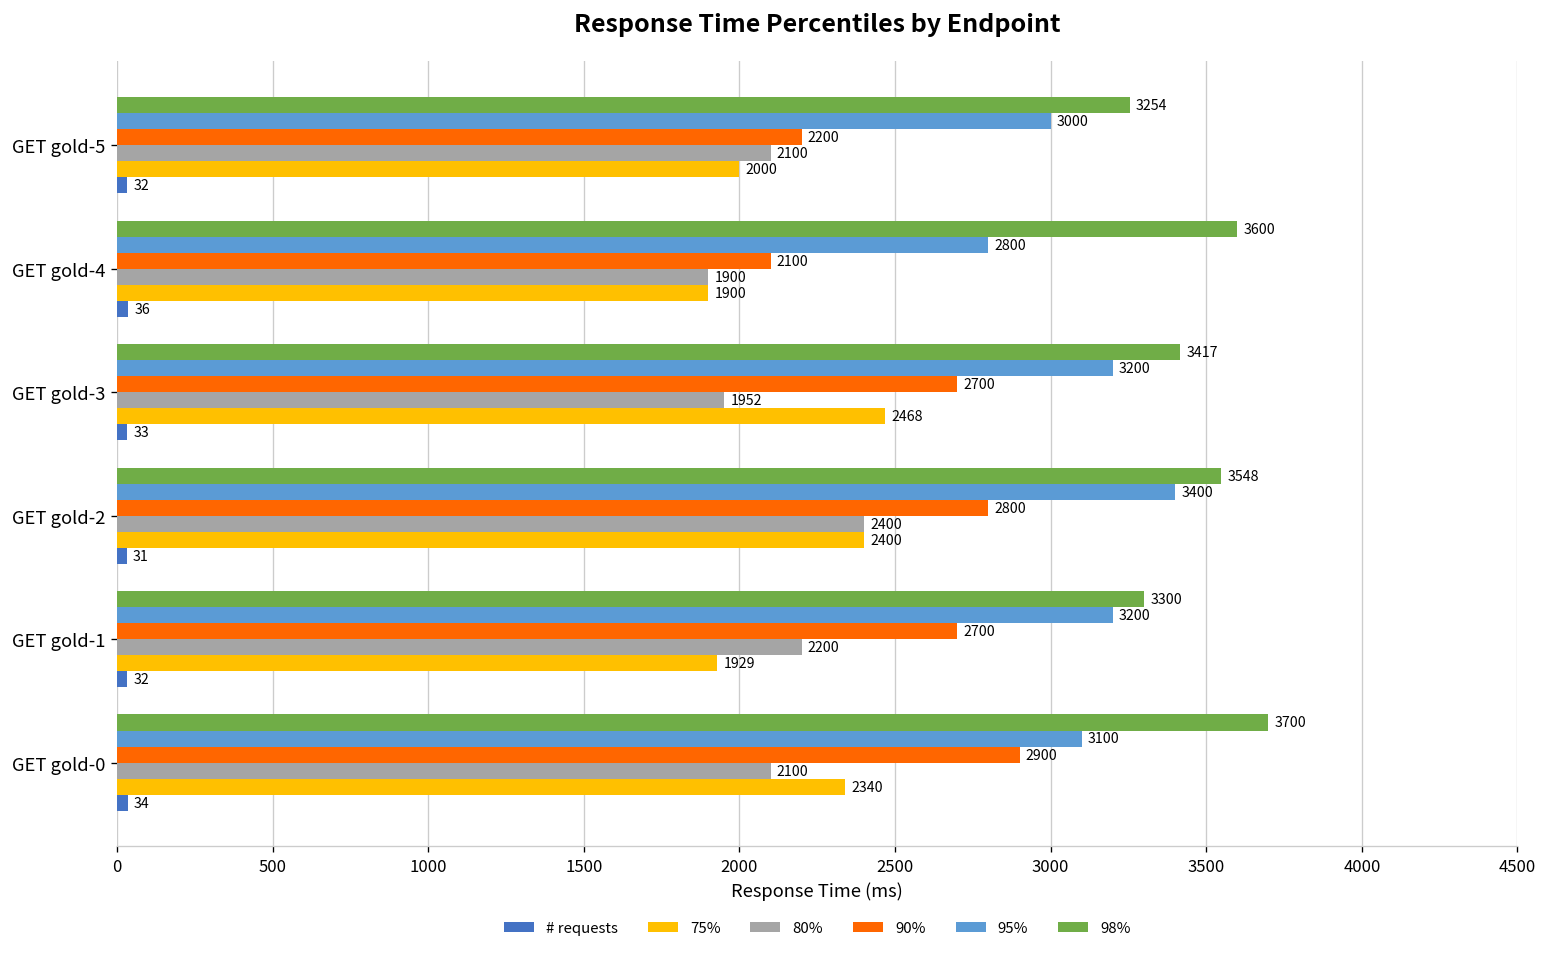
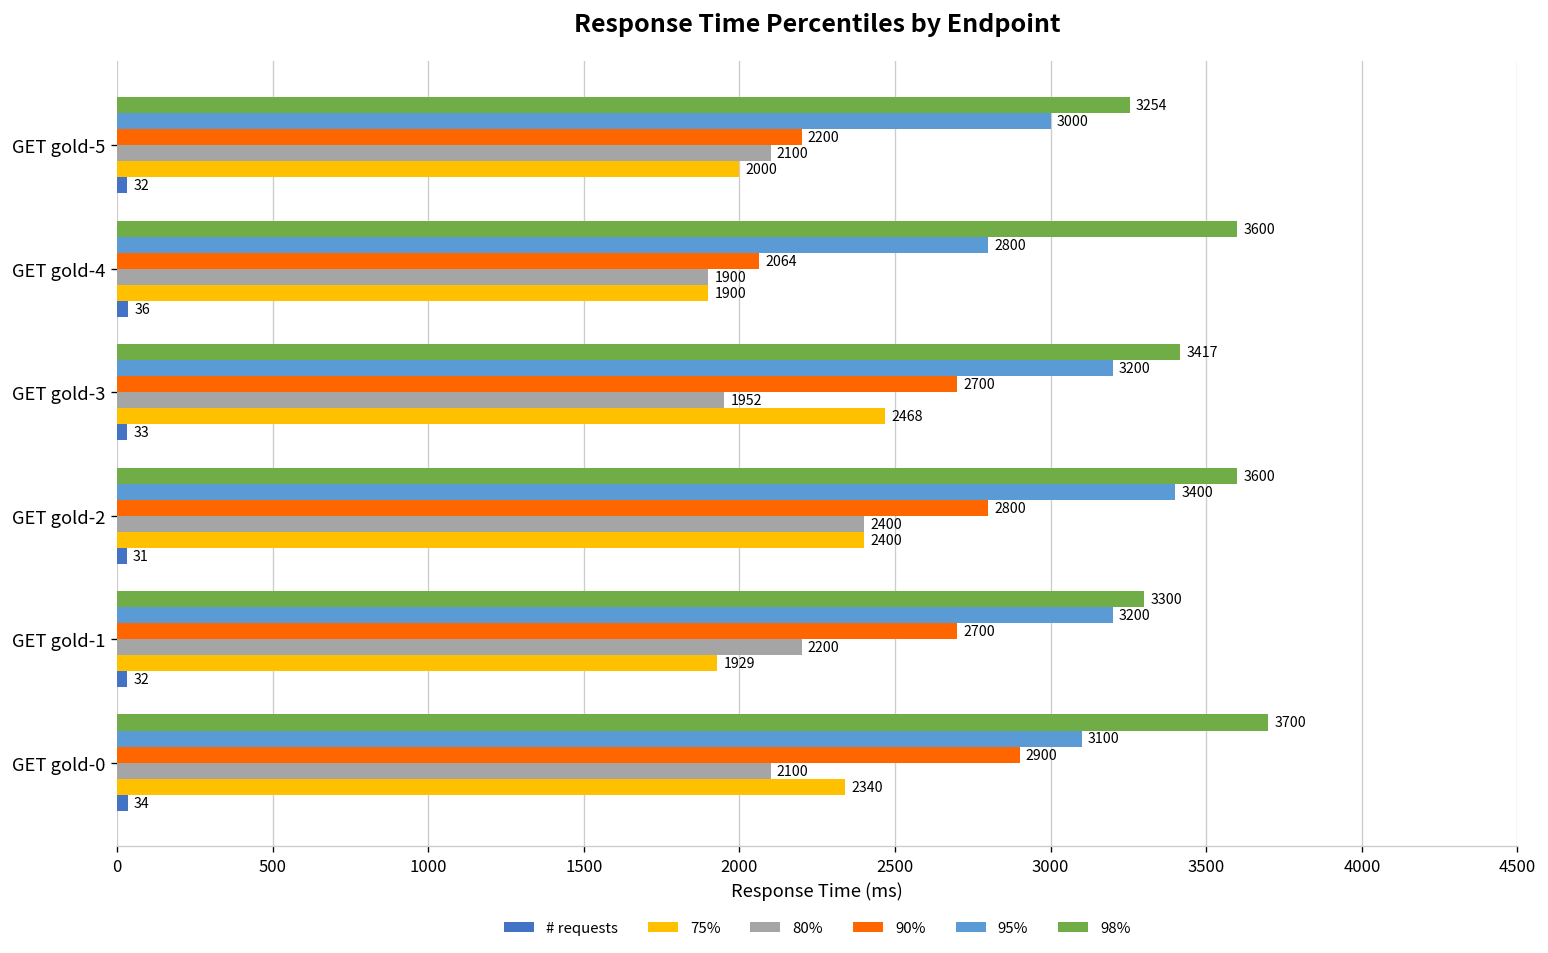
  {
    "75%": {
      "GET gold-5": 2000,
      "GET gold-4": 1900,
      "GET gold-3": 2468,
      "GET gold-2": 2400,
      "GET gold-1": 1929,
      "GET gold-0": 2340
    },
    "80%": {
      "GET gold-5": 2100,
      "GET gold-4": 1900,
      "GET gold-3": 1952,
      "GET gold-2": 2400,
      "GET gold-1": 2200,
      "GET gold-0": 2100
    },
    "90%": {
      "GET gold-5": 2200,
-     "GET gold-4": 2100,
+     "GET gold-4": 2064,
      "GET gold-3": 2700,
      "GET gold-2": 2800,
      "GET gold-1": 2700,
      "GET gold-0": 2900
    },
    "98%": {
      "GET gold-5": 3254,
      "GET gold-4": 3600,
      "GET gold-3": 3417,
-     "GET gold-2": 3548,
+     "GET gold-2": 3600,
      "GET gold-1": 3300,
      "GET gold-0": 3700
    }
  }
